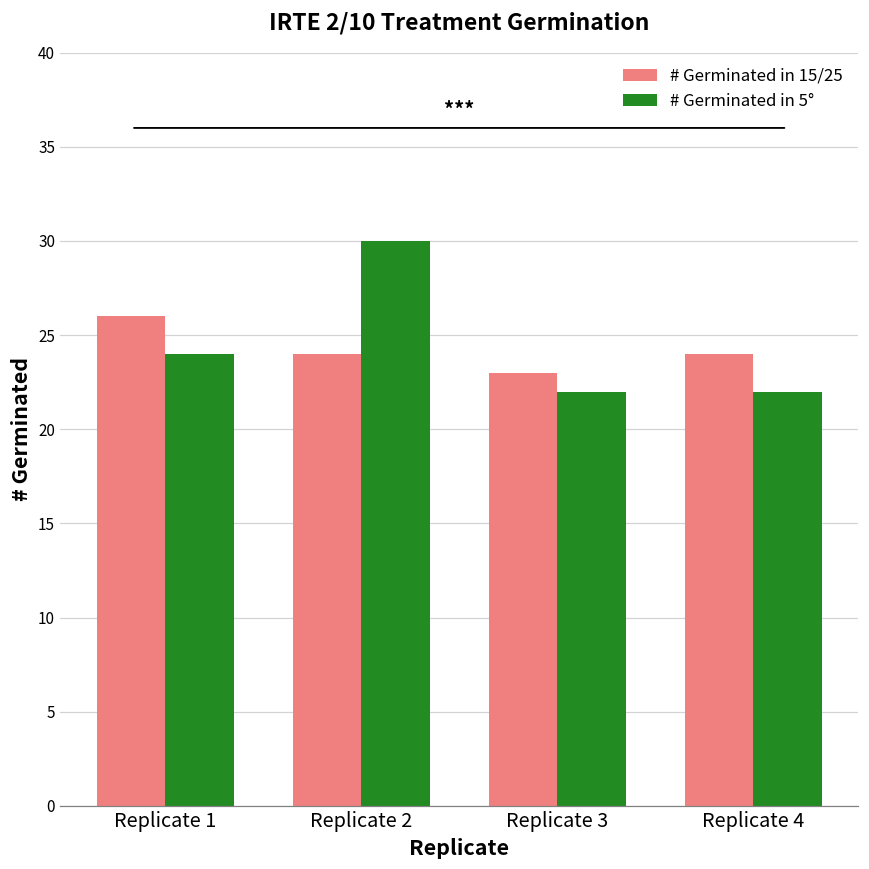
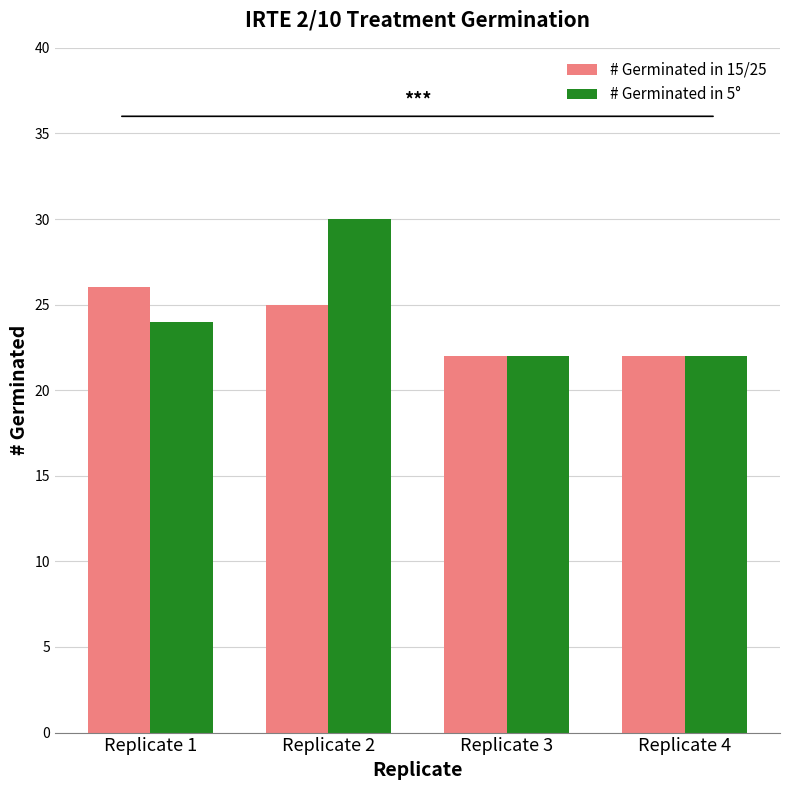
  {
    "# Germinated in 15/25": {
      "Replicate 1": 26,
-     "Replicate 2": 24,
-     "Replicate 3": 23,
-     "Replicate 4": 24
+     "Replicate 2": 25,
+     "Replicate 3": 22,
+     "Replicate 4": 22
    },
    "# Germinated in 5°": {
      "Replicate 1": 24,
      "Replicate 2": 30,
      "Replicate 3": 22,
      "Replicate 4": 22
    }
  }
